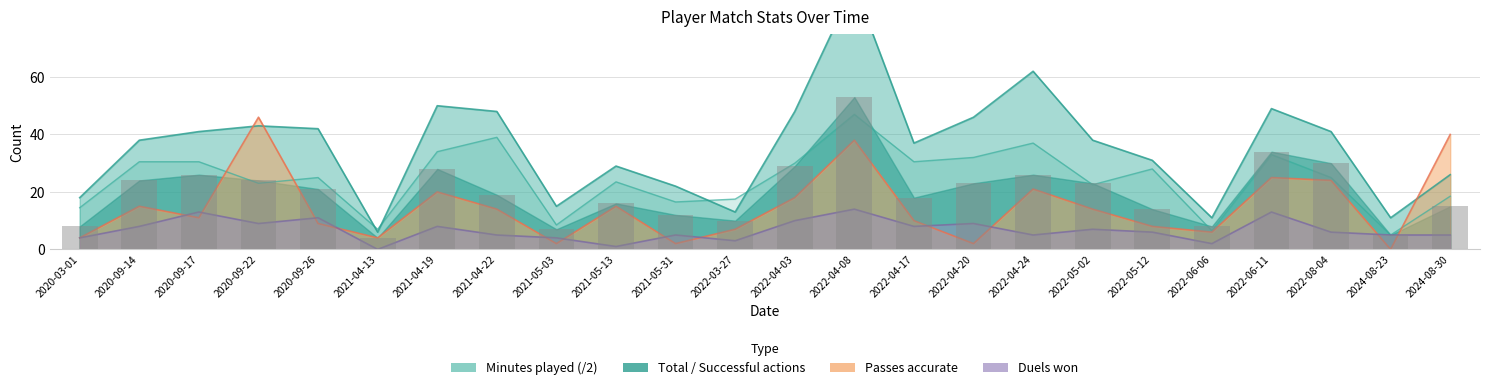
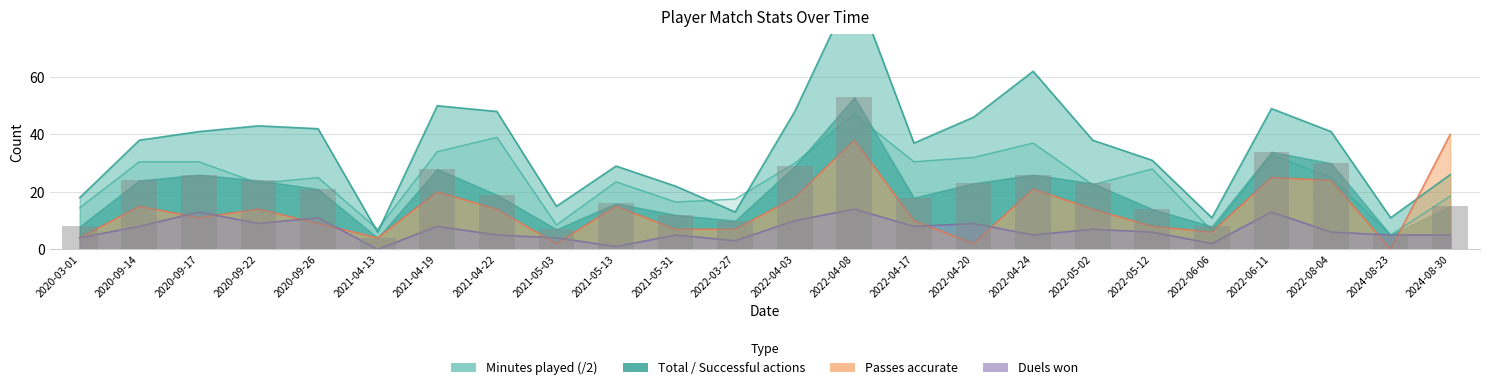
  {
    "Passes accurate": {
      "2020-09-14": 15,
      "2020-09-17": 11,
-     "2020-09-22": 46,
+     "2020-09-22": 14,
      "2020-09-26": 9,
      "2021-04-19": 20,
      "2021-04-22": 14,
      "2021-05-03": 2,
      "2021-05-13": 15,
-     "2021-05-31": 2,
+     "2021-05-31": 7,
      "2022-03-27": 7,
      "2022-04-03": 18,
      "2022-04-08": 38,
      "2022-04-17": 10,
      "2022-04-20": 2,
      "2022-04-24": 21,
      "2022-05-02": 14,
      "2022-05-12": 8,
      "2022-06-11": 25,
      "2022-08-04": 24,
      "2024-08-23": 0,
      "2024-08-30": 40
    }
  }
